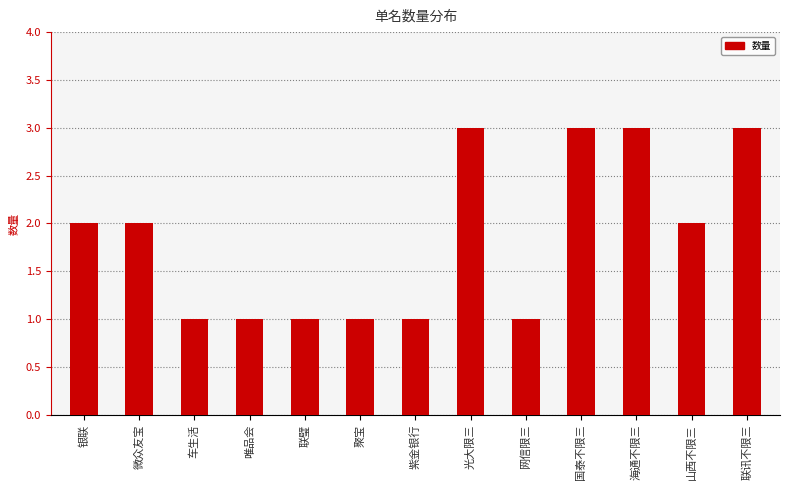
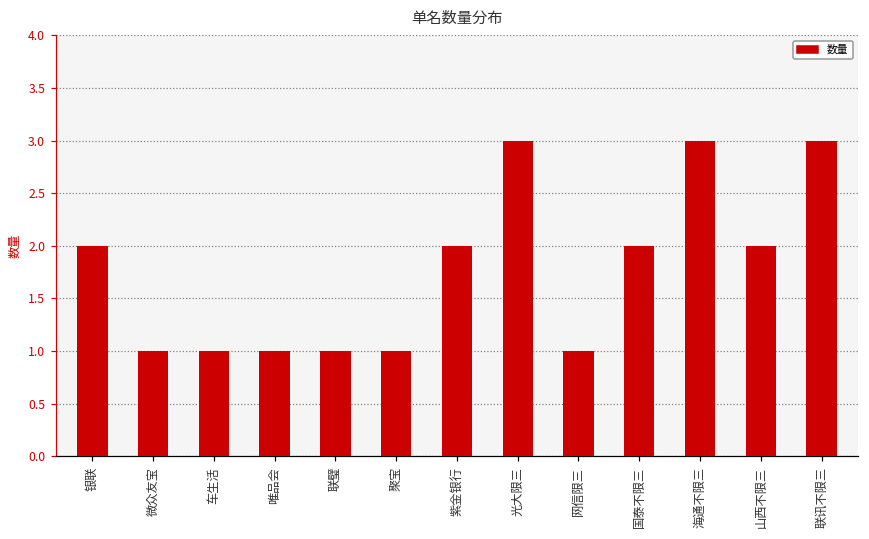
  {
    "银联": 2,
-   "微众友宝": 2,
+   "微众友宝": 1,
    "车生活": 1,
    "唯品会": 1,
    "联璧": 1,
    "聚宝": 1,
-   "紫金银行": 1,
+   "紫金银行": 2,
    "光大限三": 3,
    "网信限三": 1,
-   "国泰不限三": 3,
+   "国泰不限三": 2,
    "海通不限三": 3,
    "山西不限三": 2,
    "联讯不限三": 3
  }
